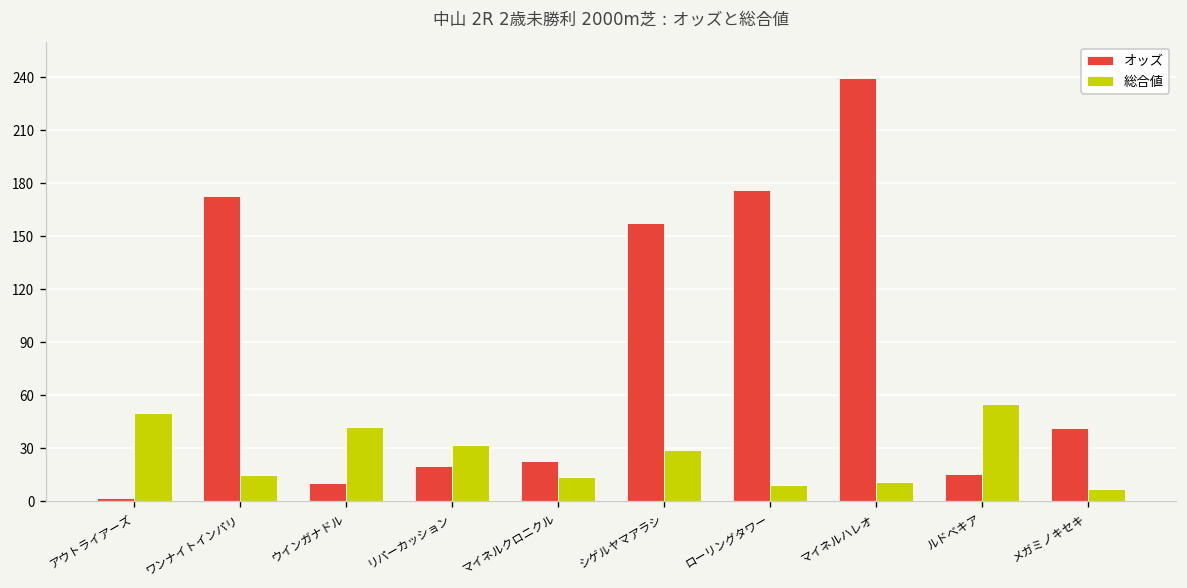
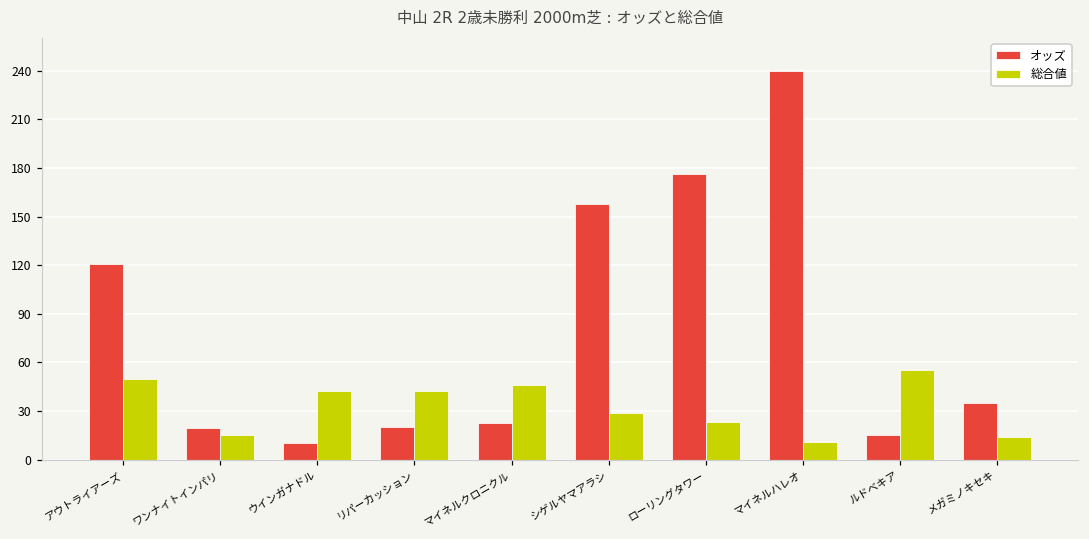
  {
    "オッズ": {
-     "アウトライアーズ": 2,
-     "ワンナイトインパリ": 173,
+     "アウトライアーズ": 121,
+     "ワンナイトインパリ": 19,
      "ウインガナドル": 10,
      "リパーカッション": 20,
      "マイネルクロニクル": 23,
      "シゲルヤマアラシ": 158,
      "ローリングタワー": 176,
      "マイネルハレオ": 240,
      "ルドベキア": 15,
-     "メガミノキセキ": 42
+     "メガミノキセキ": 35
    },
    "総合値": {
      "アウトライアーズ": 50,
      "ワンナイトインパリ": 15,
      "ウインガナドル": 42,
-     "リパーカッション": 32,
-     "マイネルクロニクル": 14,
+     "リパーカッション": 42,
+     "マイネルクロニクル": 46,
      "シゲルヤマアラシ": 29,
-     "ローリングタワー": 9,
+     "ローリングタワー": 23,
      "マイネルハレオ": 11,
      "ルドベキア": 55,
-     "メガミノキセキ": 7
+     "メガミノキセキ": 14
    }
  }
